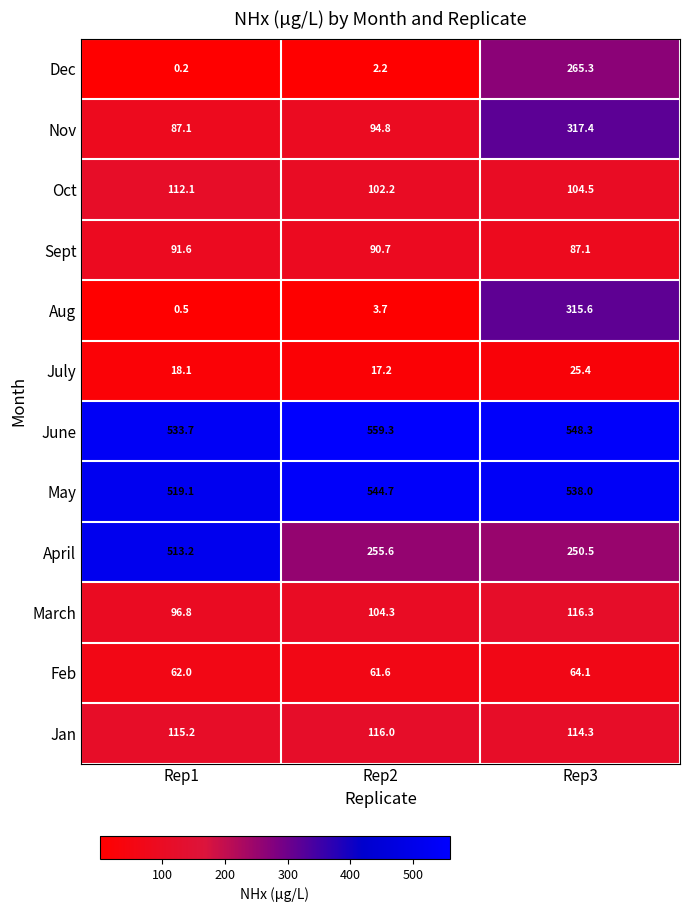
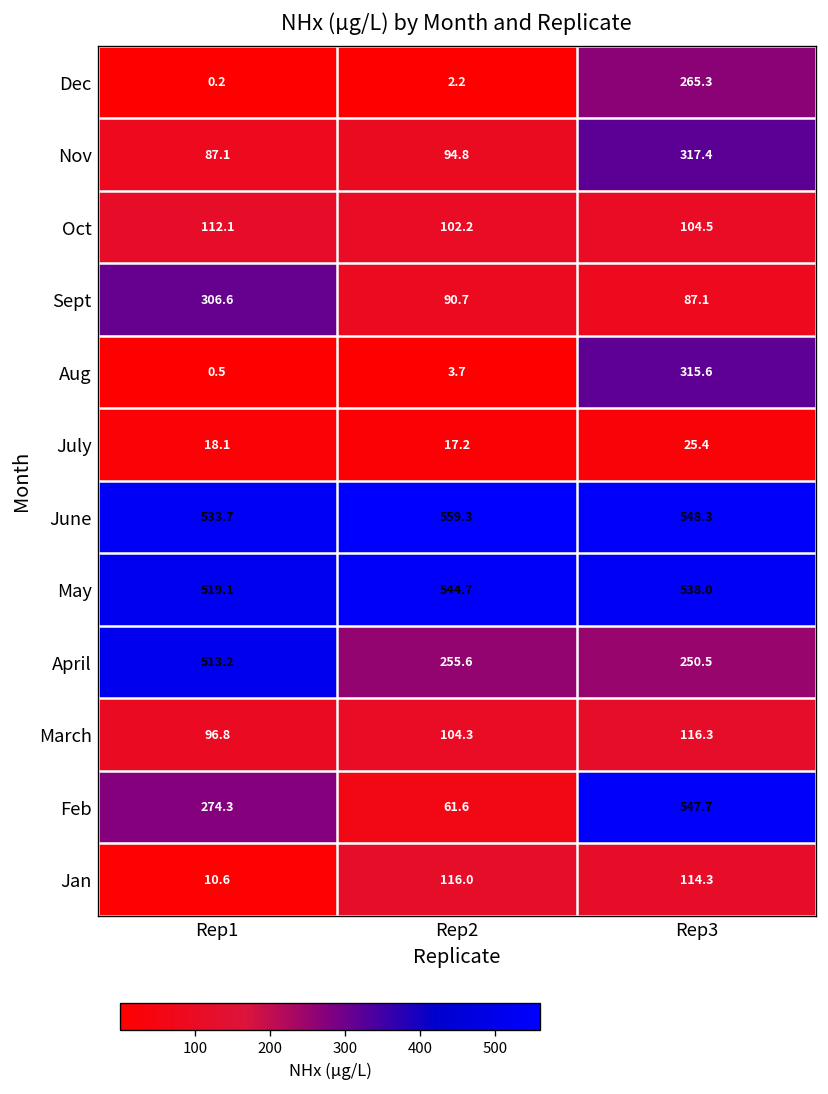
  {
    "Dec": {
      "Rep1": 0.2,
      "Rep2": 2.2,
      "Rep3": 265.3
    },
    "Nov": {
      "Rep1": 87.1,
      "Rep2": 94.8,
      "Rep3": 317.4
    },
    "Oct": {
      "Rep1": 112.1,
      "Rep2": 102.2,
      "Rep3": 104.5
    },
    "Sept": {
-     "Rep1": 91.6,
+     "Rep1": 306.6,
      "Rep2": 90.7,
      "Rep3": 87.1
    },
    "Aug": {
      "Rep1": 0.5,
      "Rep2": 3.7,
      "Rep3": 315.6
    },
    "July": {
      "Rep1": 18.1,
      "Rep2": 17.2,
      "Rep3": 25.4
    },
    "June": {
      "Rep1": 533.7,
      "Rep2": 559.3,
      "Rep3": 548.3
    },
    "May": {
      "Rep1": 519.1,
      "Rep2": 544.7,
      "Rep3": 538.0
    },
    "April": {
      "Rep1": 513.2,
      "Rep2": 255.6,
      "Rep3": 250.5
    },
    "March": {
      "Rep1": 96.8,
      "Rep2": 104.3,
      "Rep3": 116.3
    },
    "Feb": {
-     "Rep1": 62.0,
+     "Rep1": 274.3,
      "Rep2": 61.6,
-     "Rep3": 64.1
+     "Rep3": 547.7
    },
    "Jan": {
-     "Rep1": 115.2,
+     "Rep1": 10.6,
      "Rep2": 116.0,
      "Rep3": 114.3
    }
  }
